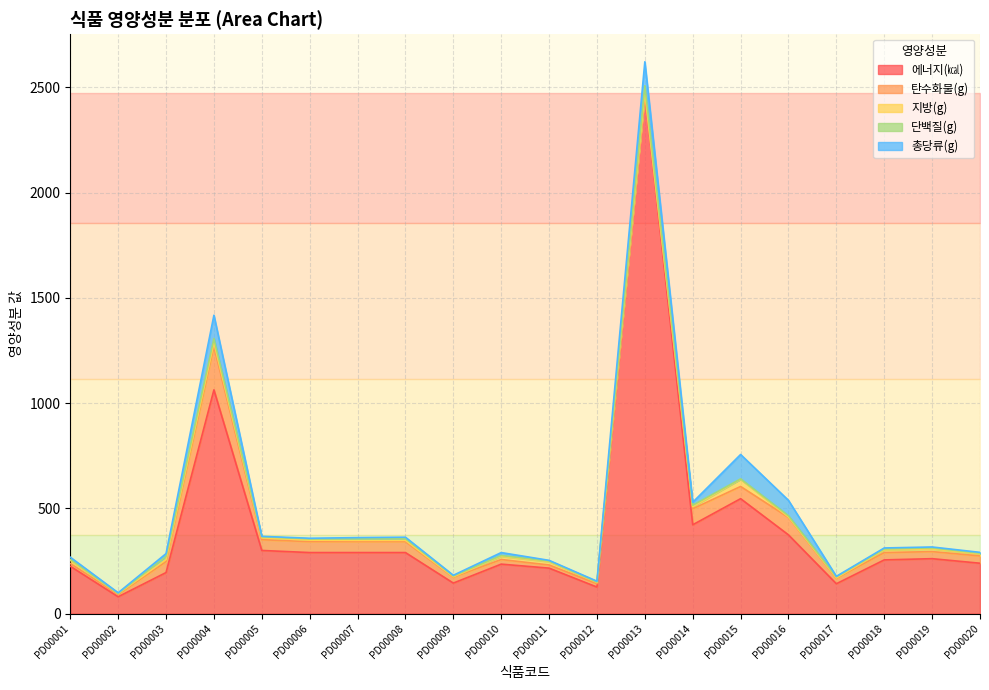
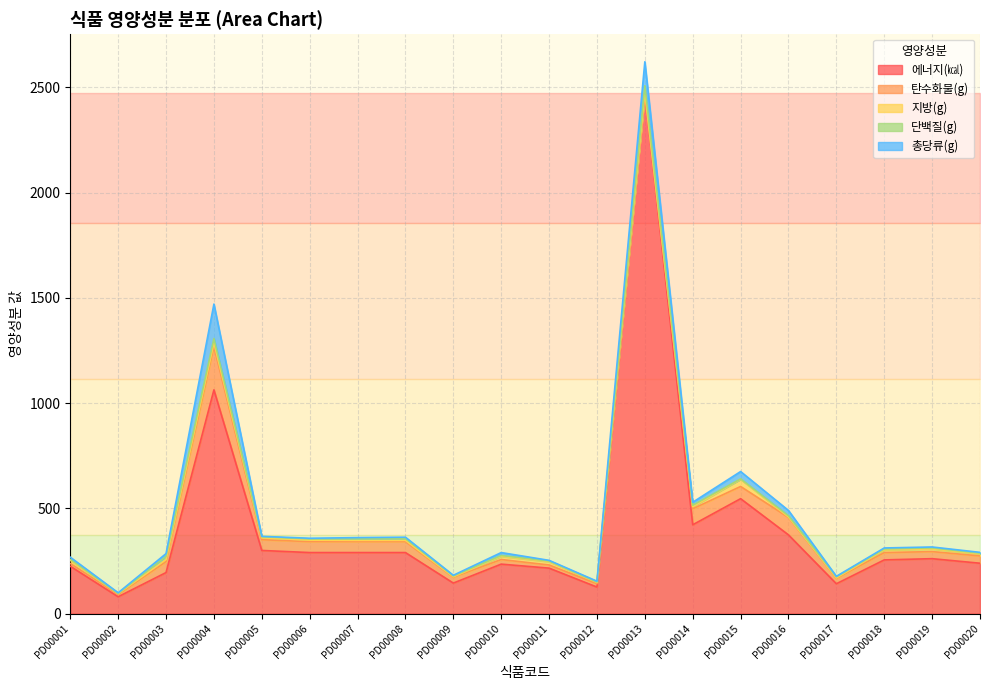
  {
    "총당류(g)": {
      "PD00003": 10,
-     "PD00004": 110,
+     "PD00004": 160,
      "PD00010": 10,
      "PD00013": 110,
      "PD00014": 10,
-     "PD00015": 120,
-     "PD00016": 70
+     "PD00015": 40,
+     "PD00016": 30
    }
  }
